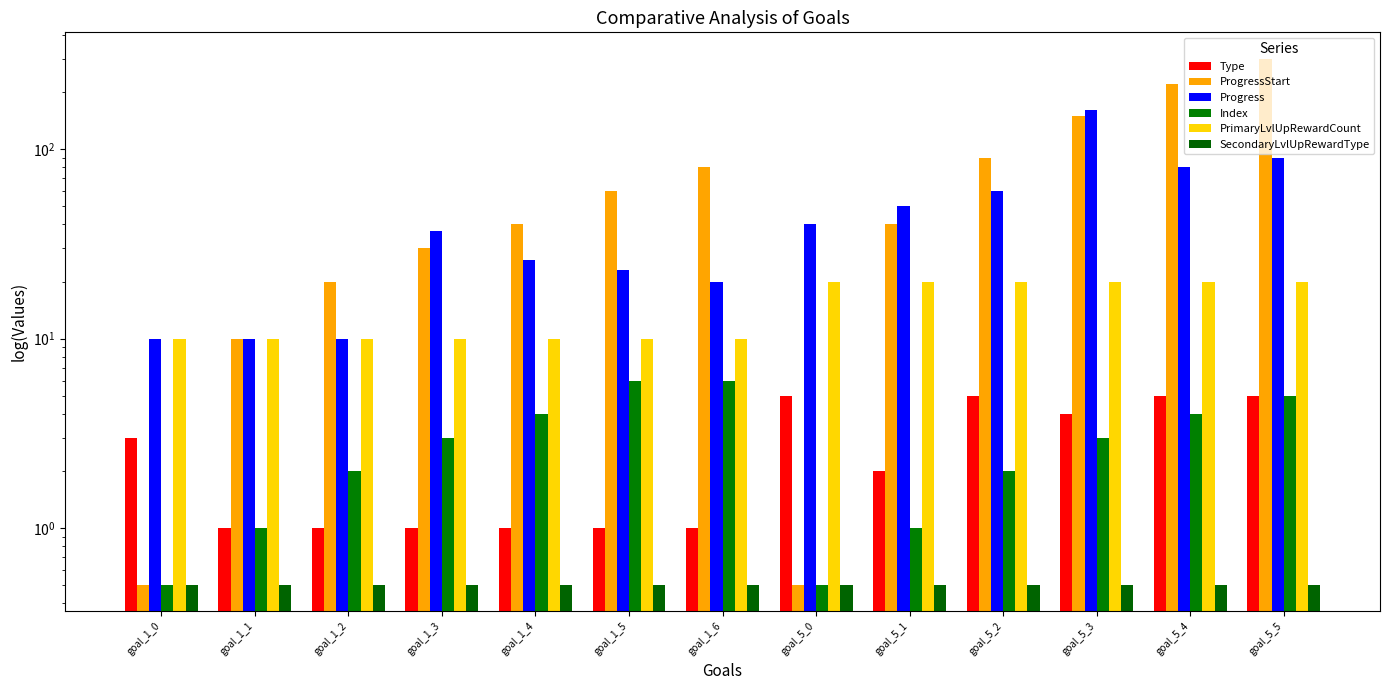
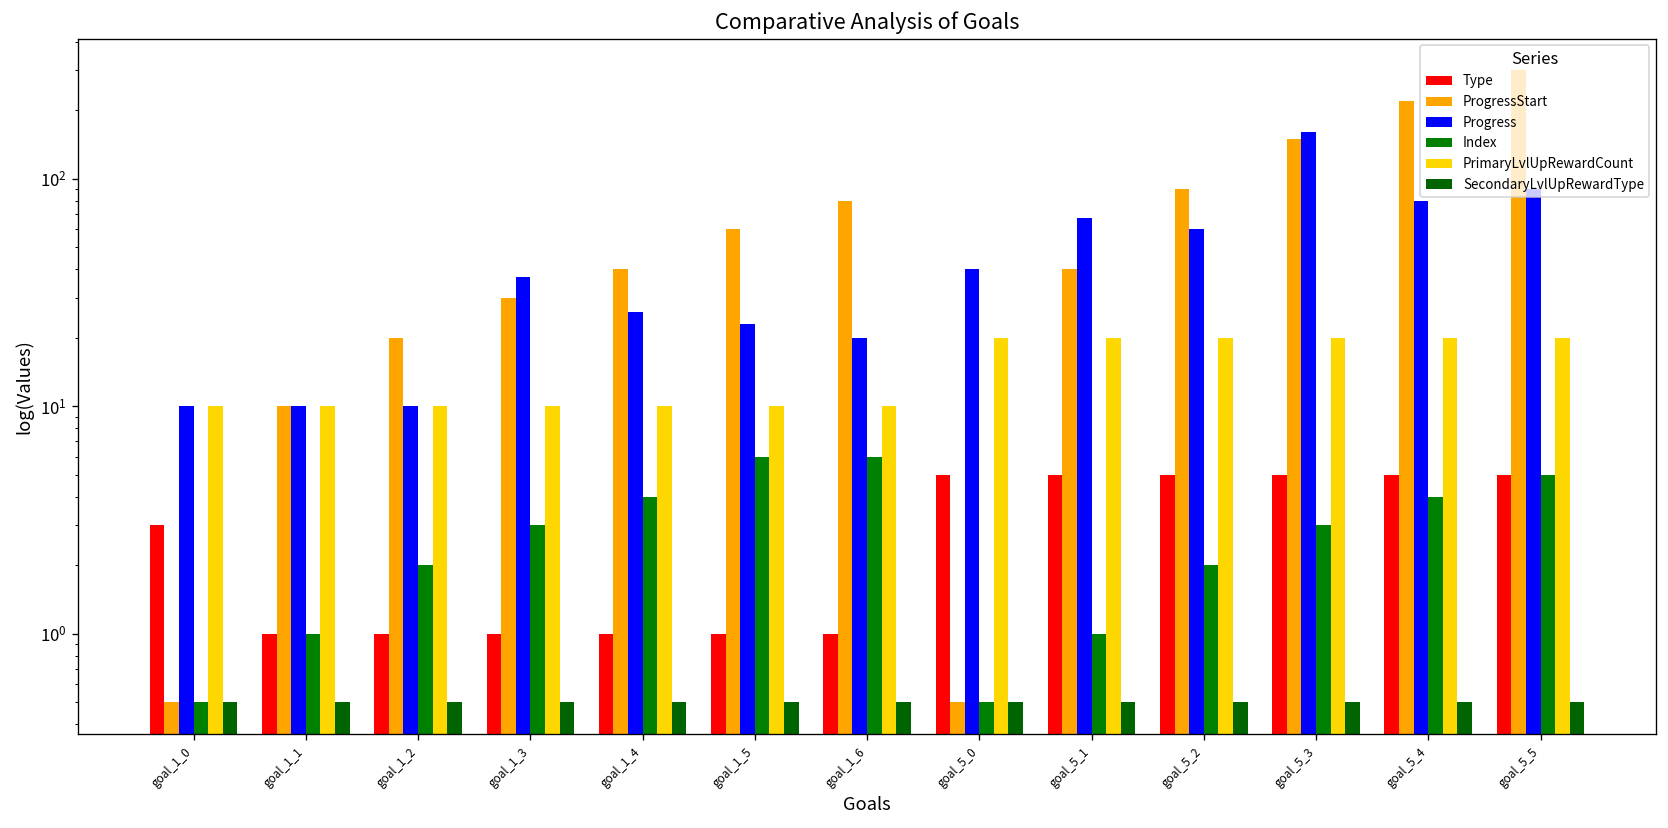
  {
    "Type": {
      "goal_1_0": 3,
      "goal_1_1": 1,
      "goal_1_2": 1,
      "goal_1_3": 1,
      "goal_1_4": 1,
      "goal_1_5": 1,
      "goal_1_6": 1,
      "goal_5_0": 5,
-     "goal_5_1": 2,
+     "goal_5_1": 5,
      "goal_5_2": 5,
-     "goal_5_3": 4,
+     "goal_5_3": 5,
      "goal_5_4": 5,
      "goal_5_5": 5
    },
    "Progress": {
      "goal_1_0": 10,
      "goal_1_1": 10,
      "goal_1_2": 10,
      "goal_1_3": 37,
      "goal_1_4": 26,
      "goal_1_5": 23,
      "goal_1_6": 20,
      "goal_5_0": 40,
-     "goal_5_1": 50,
+     "goal_5_1": 67,
      "goal_5_2": 60,
      "goal_5_3": 160,
      "goal_5_4": 80,
      "goal_5_5": 90
    }
  }
